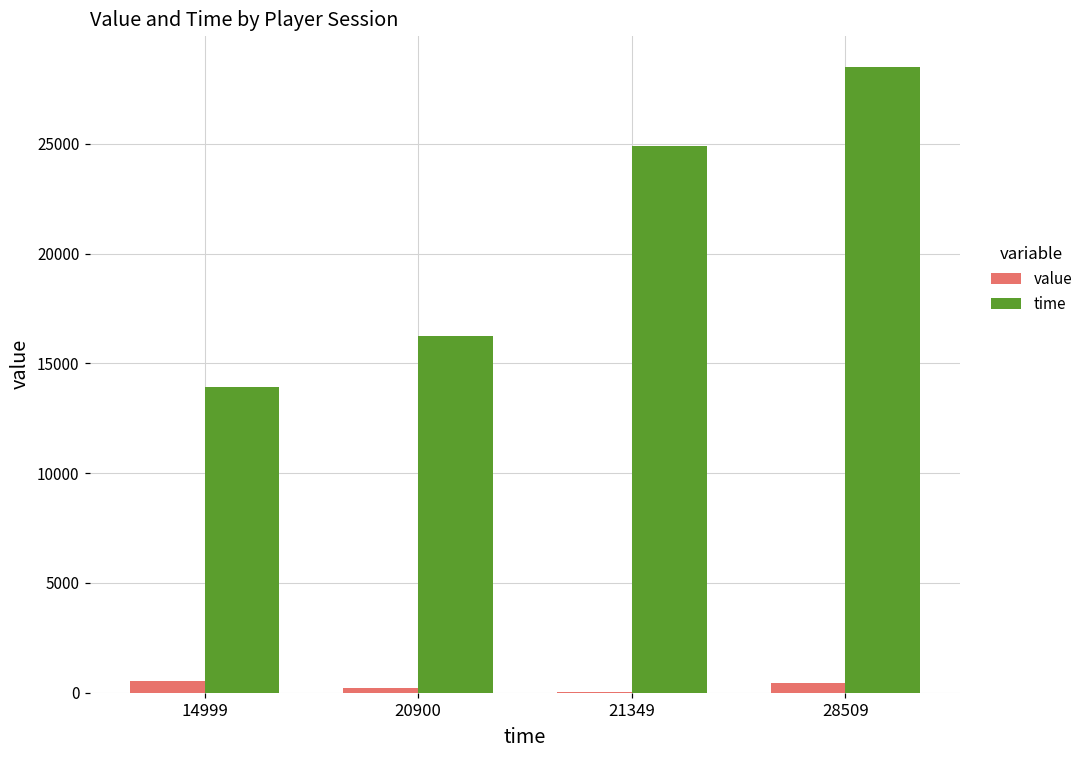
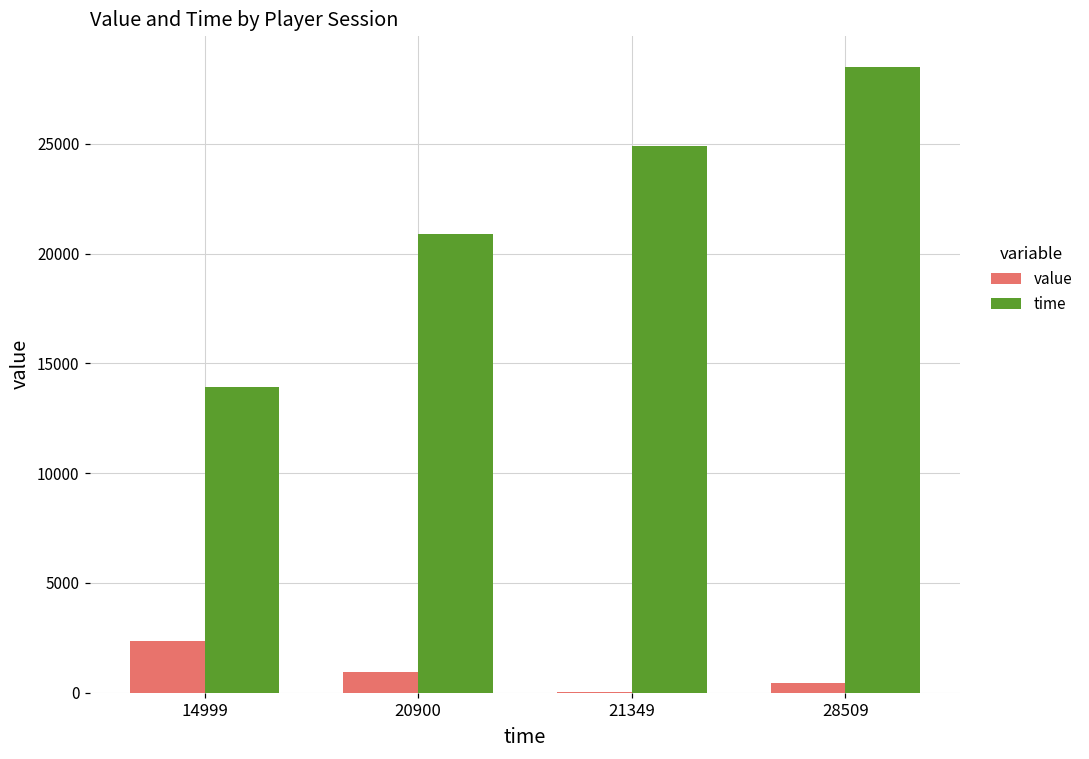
  {
    "value": {
-     "14999": 600,
-     "20900": 200,
+     "14999": 2400,
+     "20900": 1000,
      "28509": 500
    },
    "time": {
      "14999": 13900,
-     "20900": 16300,
+     "20900": 20900,
      "21349": 24900,
      "28509": 28500
    }
  }
